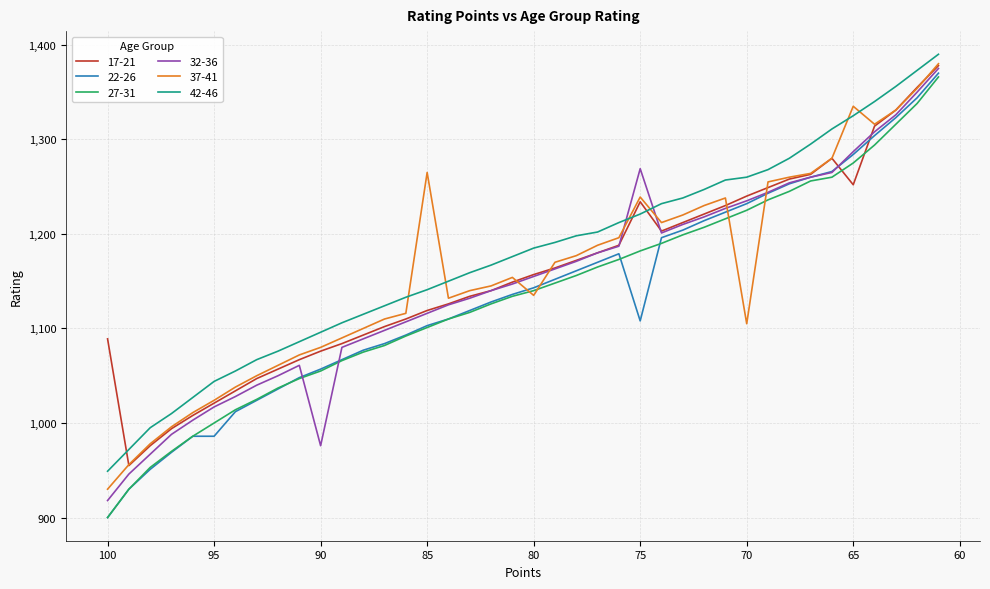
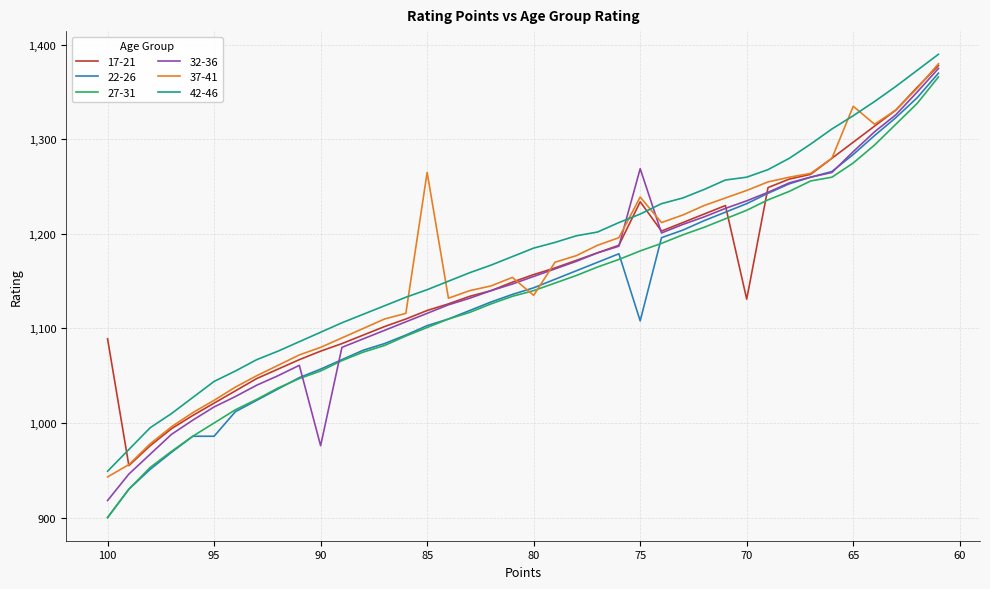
  {
    "17-21": {
      "100": "1,090",
      "95": "1,020",
      "90": "1,080",
      "85": "1,120",
      "75": "1,230",
-     "70": "1,240",
-     "65": "1,250"
+     "70": "1,130",
+     "65": "1,300"
    },
    "22-26": {
      "95": "990",
      "80": "1,140",
      "75": "1,110",
      "70": "1,230",
      "65": "1,280"
    },
    "32-36": {
      "100": "920",
      "95": "1,020",
      "90": "980",
      "85": "1,120",
      "75": "1,270",
      "70": "1,240",
      "65": "1,290"
    },
    "37-41": {
-     "100": "930",
+     "100": "940",
      "95": "1,020",
      "90": "1,080",
      "85": "1,270",
      "80": "1,140",
      "75": "1,240",
-     "70": "1,110",
+     "70": "1,250",
      "65": "1,340"
    }
  }
